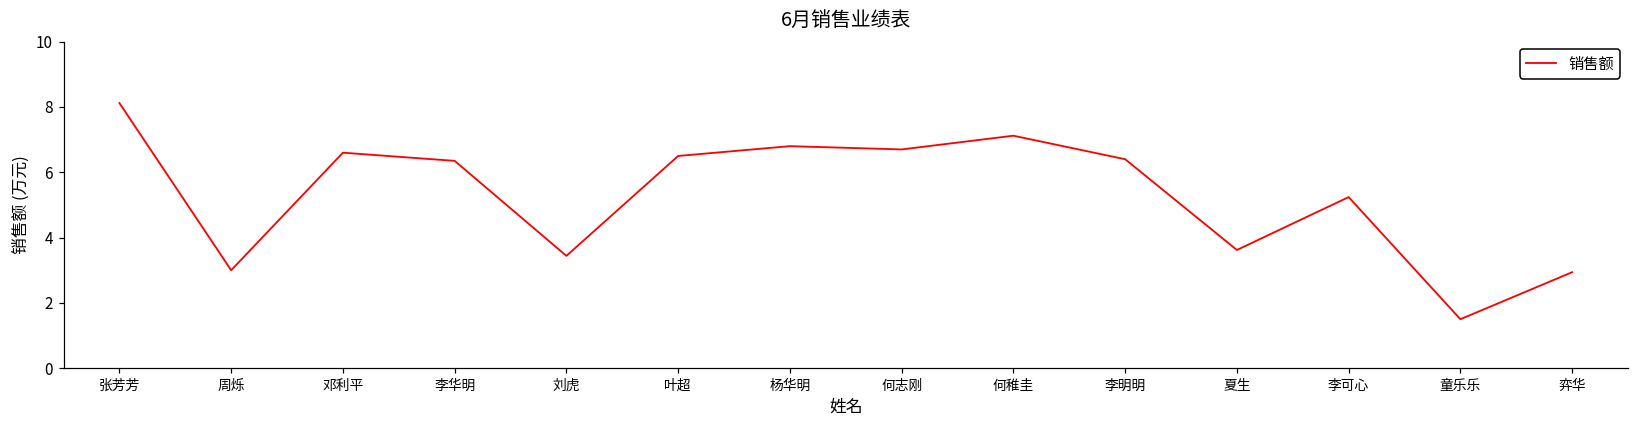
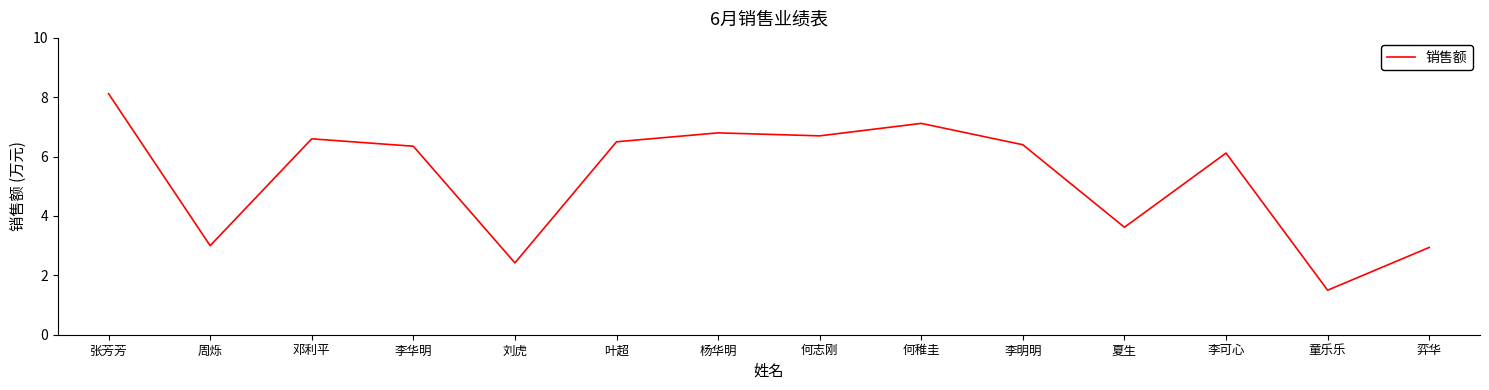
  {
    "张芳芳": 8.1,
    "周烁": 3.0,
    "邓利平": 6.6,
    "李华明": 6.4,
-   "刘虎": 3.4,
+   "刘虎": 2.4,
    "叶超": 6.5,
    "杨华明": 6.8,
    "何志刚": 6.7,
    "何稚圭": 7.1,
    "李明明": 6.4,
    "夏生": 3.6,
-   "李可心": 5.2,
+   "李可心": 6.1,
    "童乐乐": 1.5,
    "弈华": 2.9
  }
